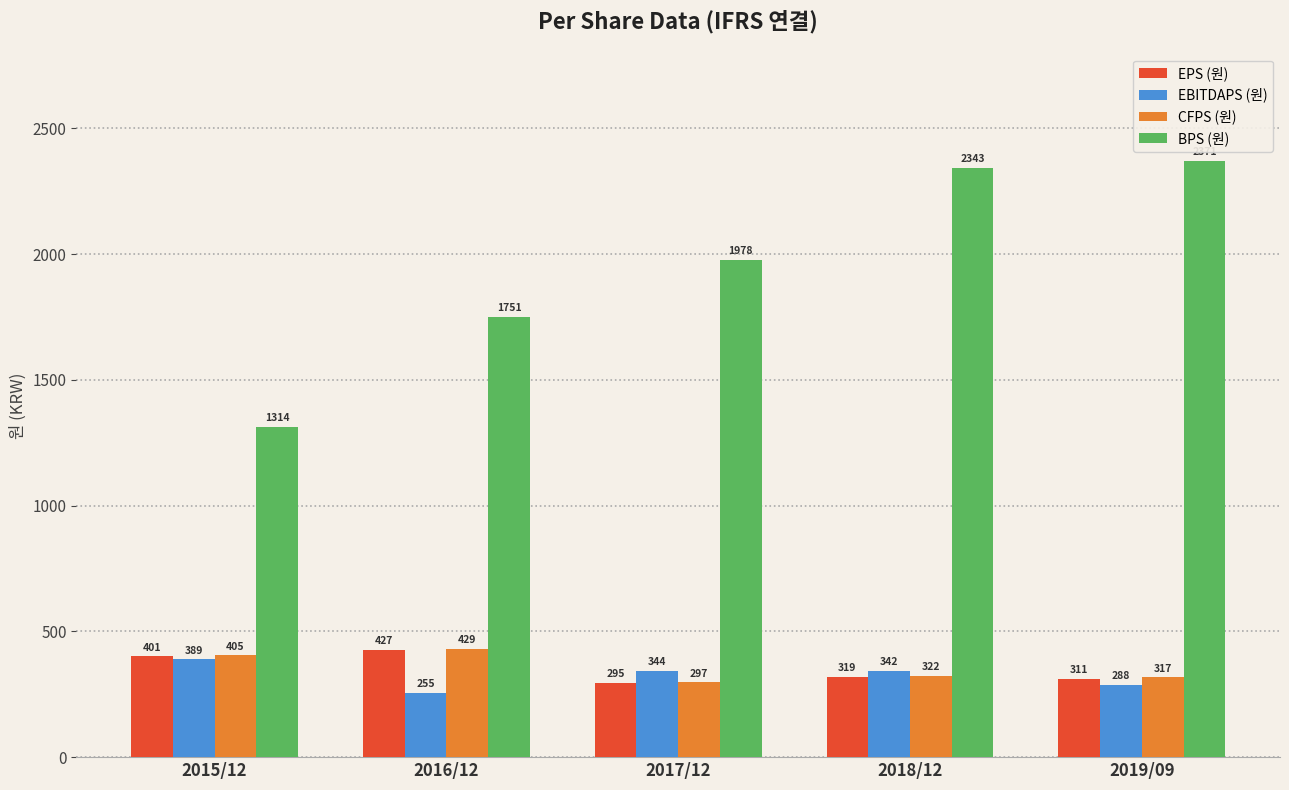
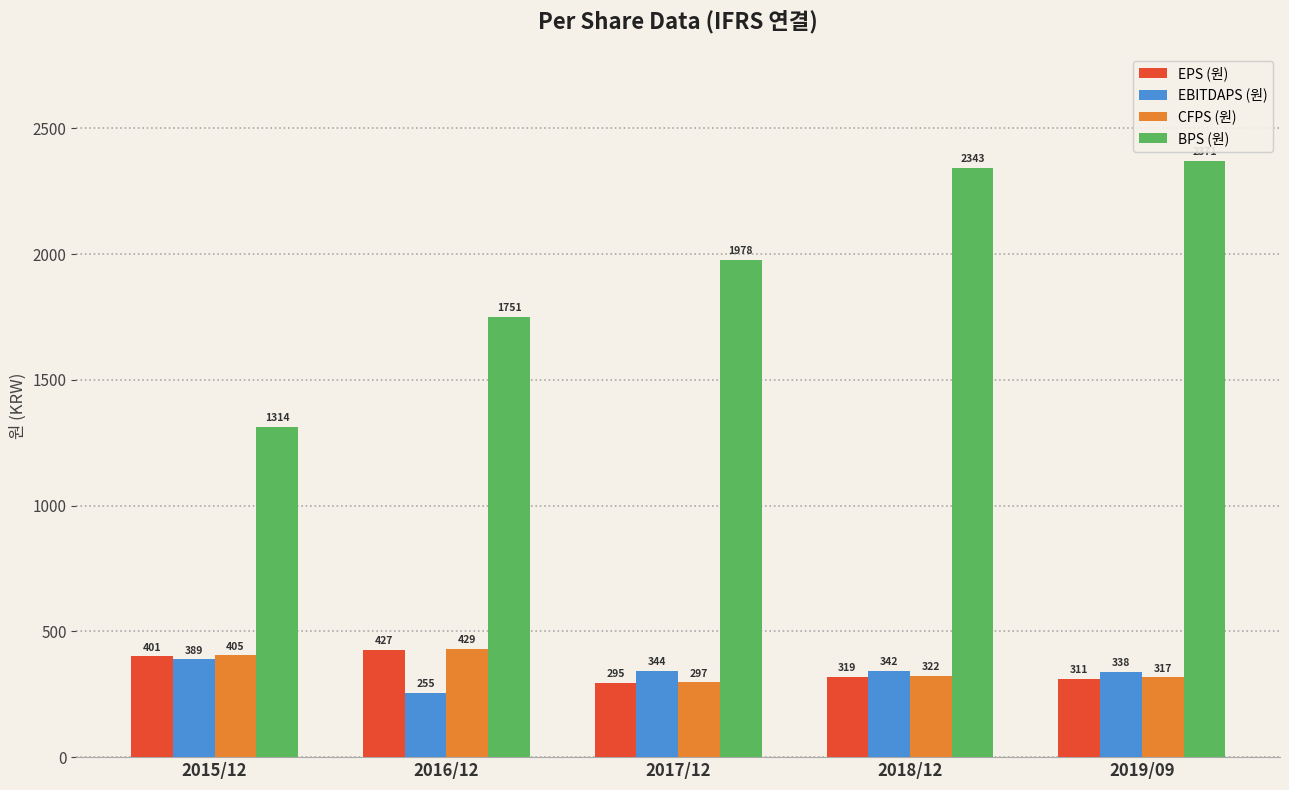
  {
    "EBITDAPS (원)": {
      "2015/12": 389,
      "2016/12": 255,
      "2017/12": 344,
      "2018/12": 342,
-     "2019/09": 288
+     "2019/09": 338
    },
    "BPS (원)": {
      "2015/12": 1314,
      "2016/12": 1751,
      "2017/12": 1978,
      "2018/12": 2343
    }
  }
